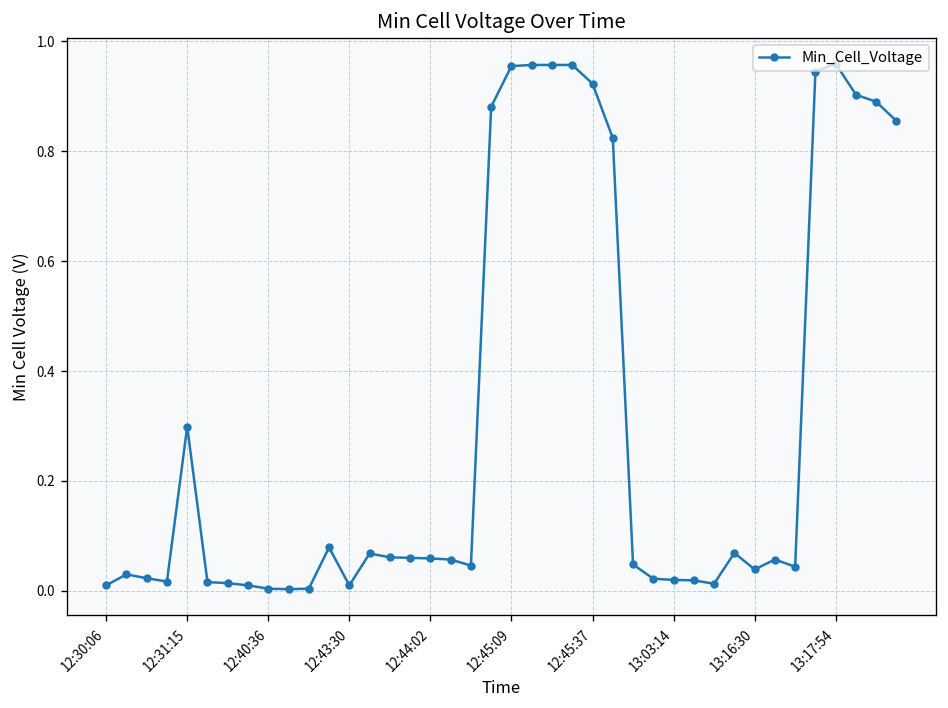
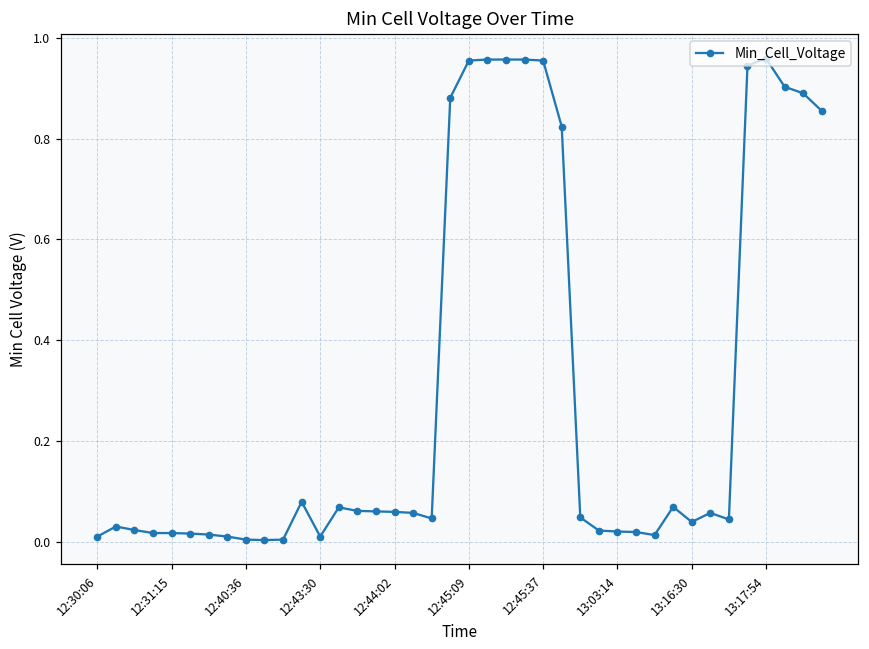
  {
    "12:30:06": 0.01,
-   "12:31:15": 0.30,
+   "12:31:15": 0.02,
    "12:40:36": 0.00,
    "12:43:30": 0.01,
    "12:44:02": 0.06,
    "12:45:09": 0.96,
-   "12:45:37": 0.92,
+   "12:45:37": 0.96,
    "13:03:14": 0.02,
    "13:16:30": 0.04
  }
